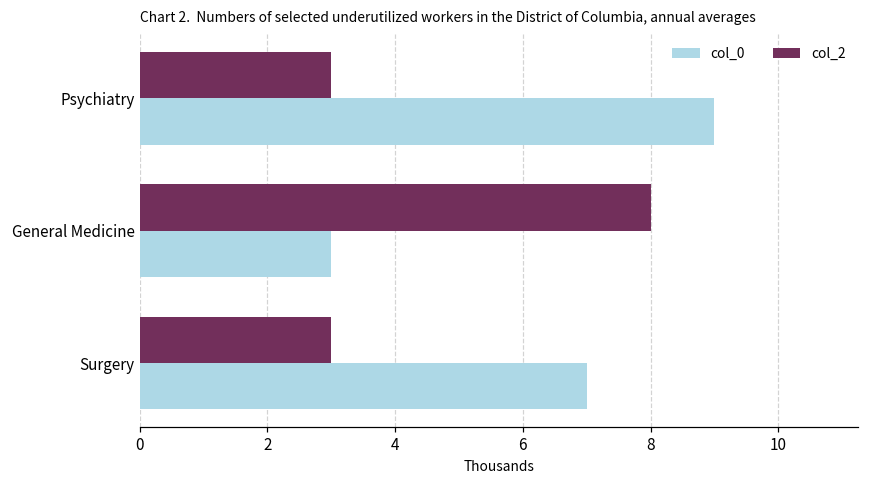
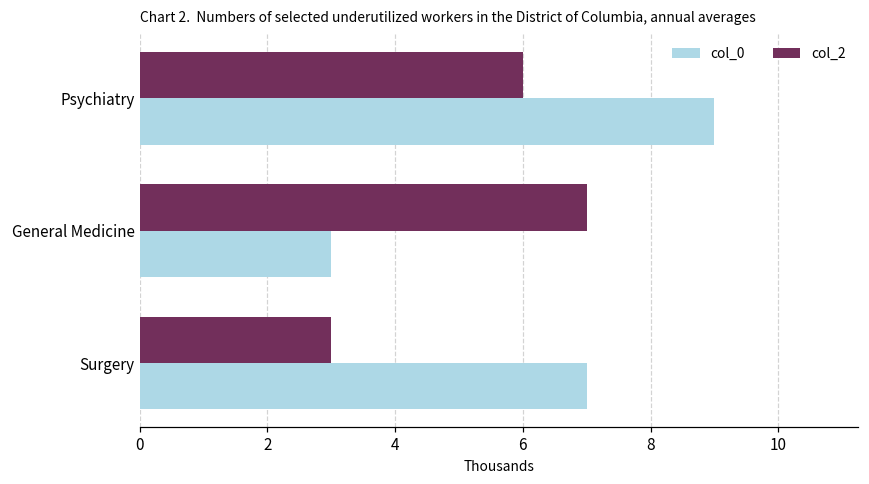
  {
    "col_0": {
      "Psychiatry": 9,
      "General Medicine": 3,
      "Surgery": 7
    },
    "col_2": {
-     "Psychiatry": 3,
-     "General Medicine": 8,
+     "Psychiatry": 6,
+     "General Medicine": 7,
      "Surgery": 3
    }
  }
